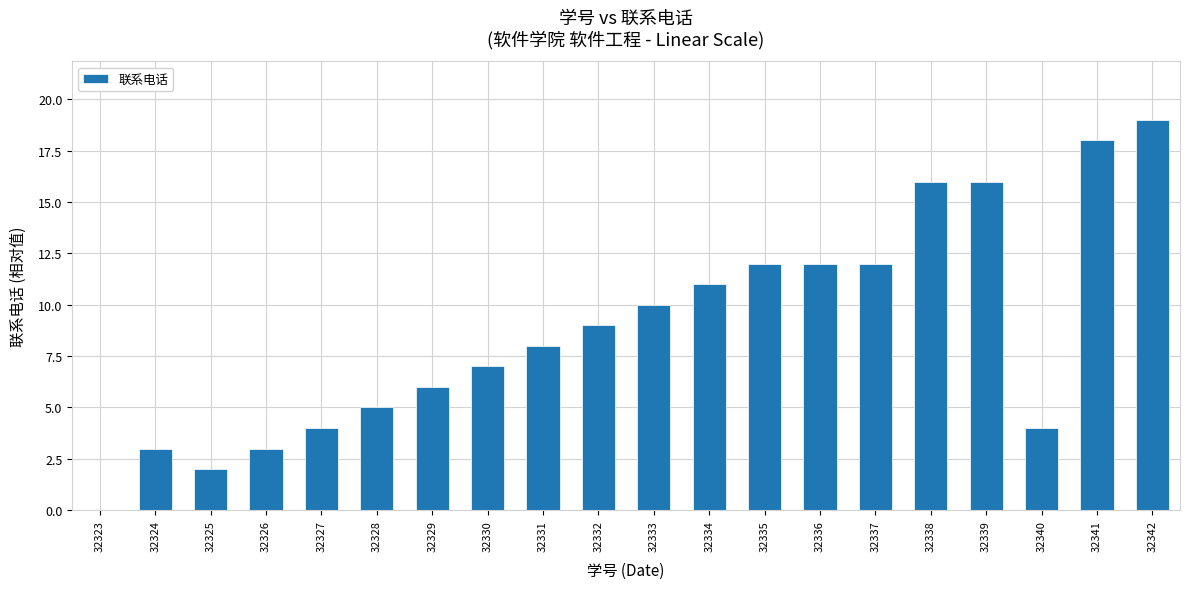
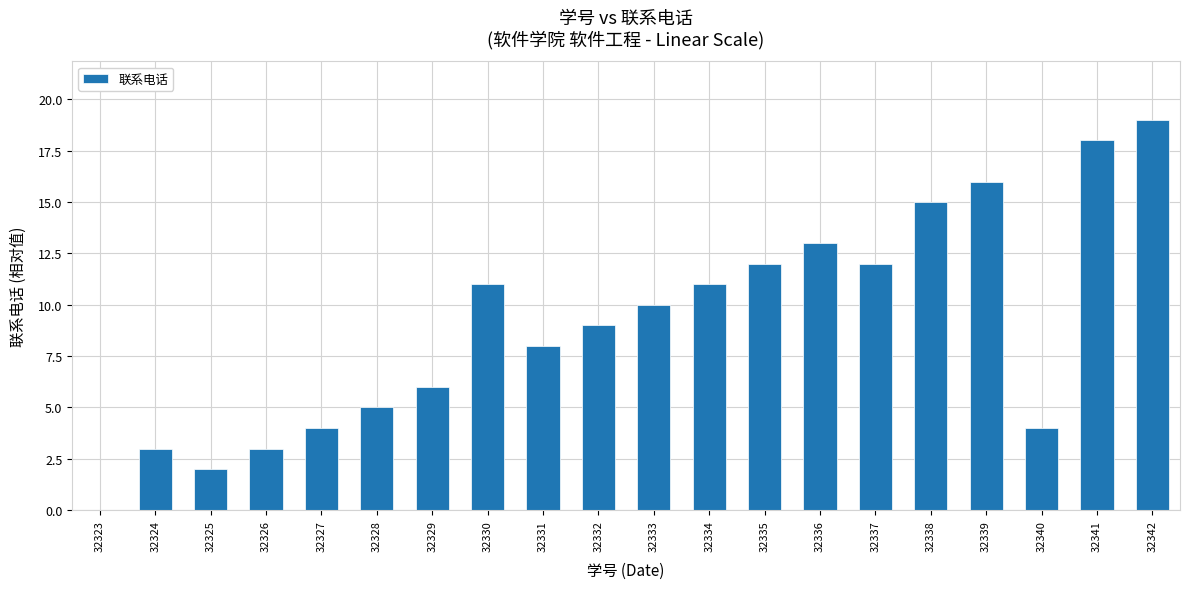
  {
    "32323": 0.0,
    "32324": 3.0,
    "32325": 2.0,
    "32326": 3.0,
    "32327": 4.0,
    "32328": 5.0,
    "32329": 6.0,
-   "32330": 7.0,
+   "32330": 11.0,
    "32331": 8.0,
    "32332": 9.0,
    "32333": 10.0,
    "32334": 11.0,
    "32335": 12.0,
-   "32336": 12.0,
+   "32336": 13.0,
    "32337": 12.0,
-   "32338": 16.0,
+   "32338": 15.0,
    "32339": 16.0,
    "32340": 4.0,
    "32341": 18.0,
    "32342": 19.0
  }
